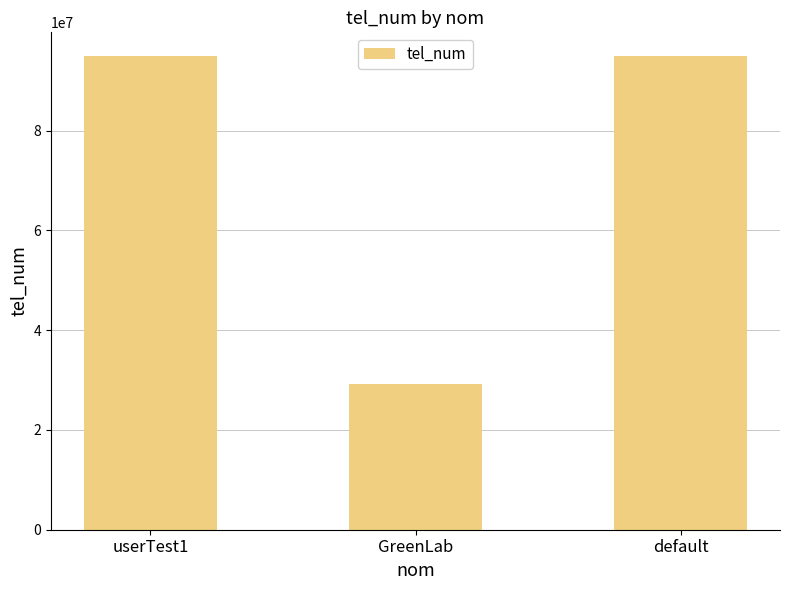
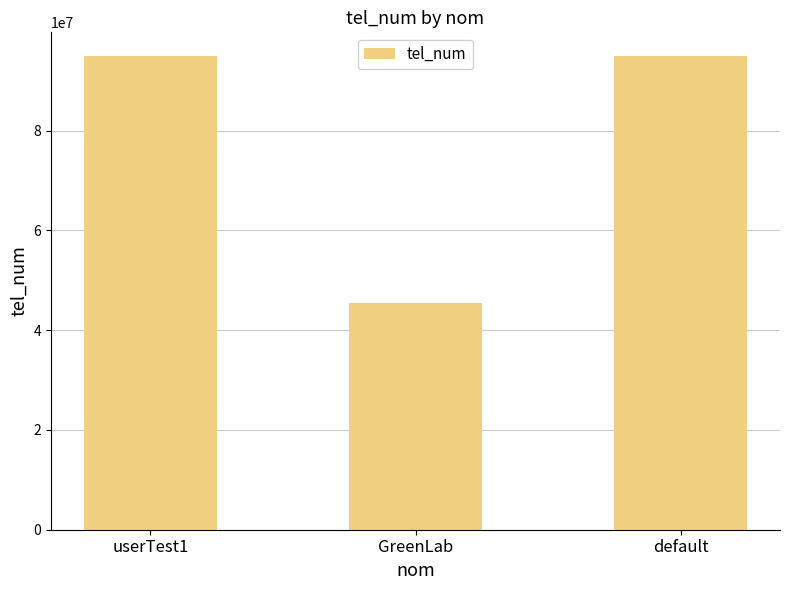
  {
    "userTest1": 95000000,
-   "GreenLab": 29000000,
+   "GreenLab": 46000000,
    "default": 95000000
  }
